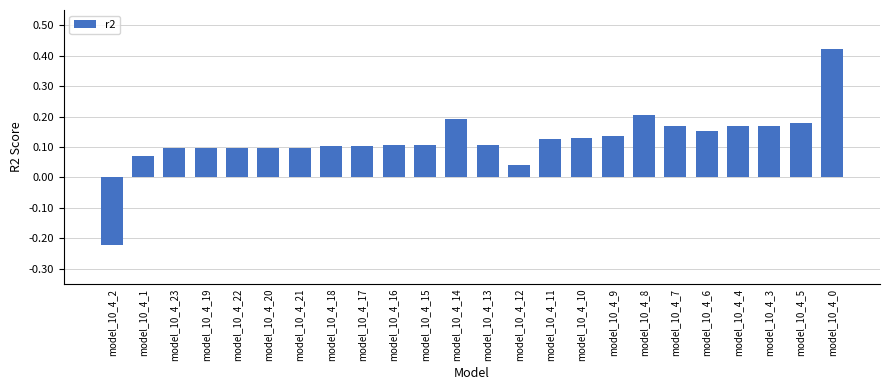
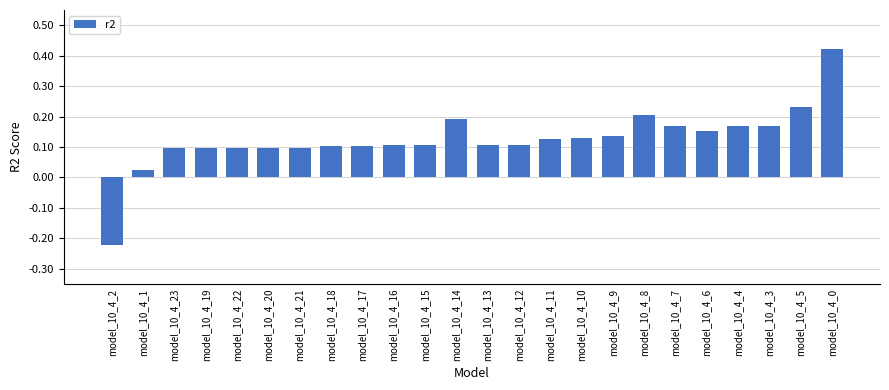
  {
    "model_10_4_2": -0.22,
-   "model_10_4_1": 0.07,
+   "model_10_4_1": 0.02,
    "model_10_4_23": 0.10,
    "model_10_4_19": 0.10,
    "model_10_4_22": 0.10,
    "model_10_4_20": 0.10,
    "model_10_4_21": 0.10,
    "model_10_4_18": 0.10,
    "model_10_4_17": 0.10,
    "model_10_4_16": 0.10,
    "model_10_4_15": 0.11,
    "model_10_4_14": 0.19,
    "model_10_4_13": 0.11,
-   "model_10_4_12": 0.04,
+   "model_10_4_12": 0.11,
    "model_10_4_11": 0.13,
    "model_10_4_10": 0.13,
    "model_10_4_9": 0.13,
    "model_10_4_8": 0.21,
    "model_10_4_7": 0.17,
    "model_10_4_6": 0.15,
    "model_10_4_4": 0.17,
    "model_10_4_3": 0.17,
-   "model_10_4_5": 0.18,
+   "model_10_4_5": 0.23,
    "model_10_4_0": 0.42
  }
